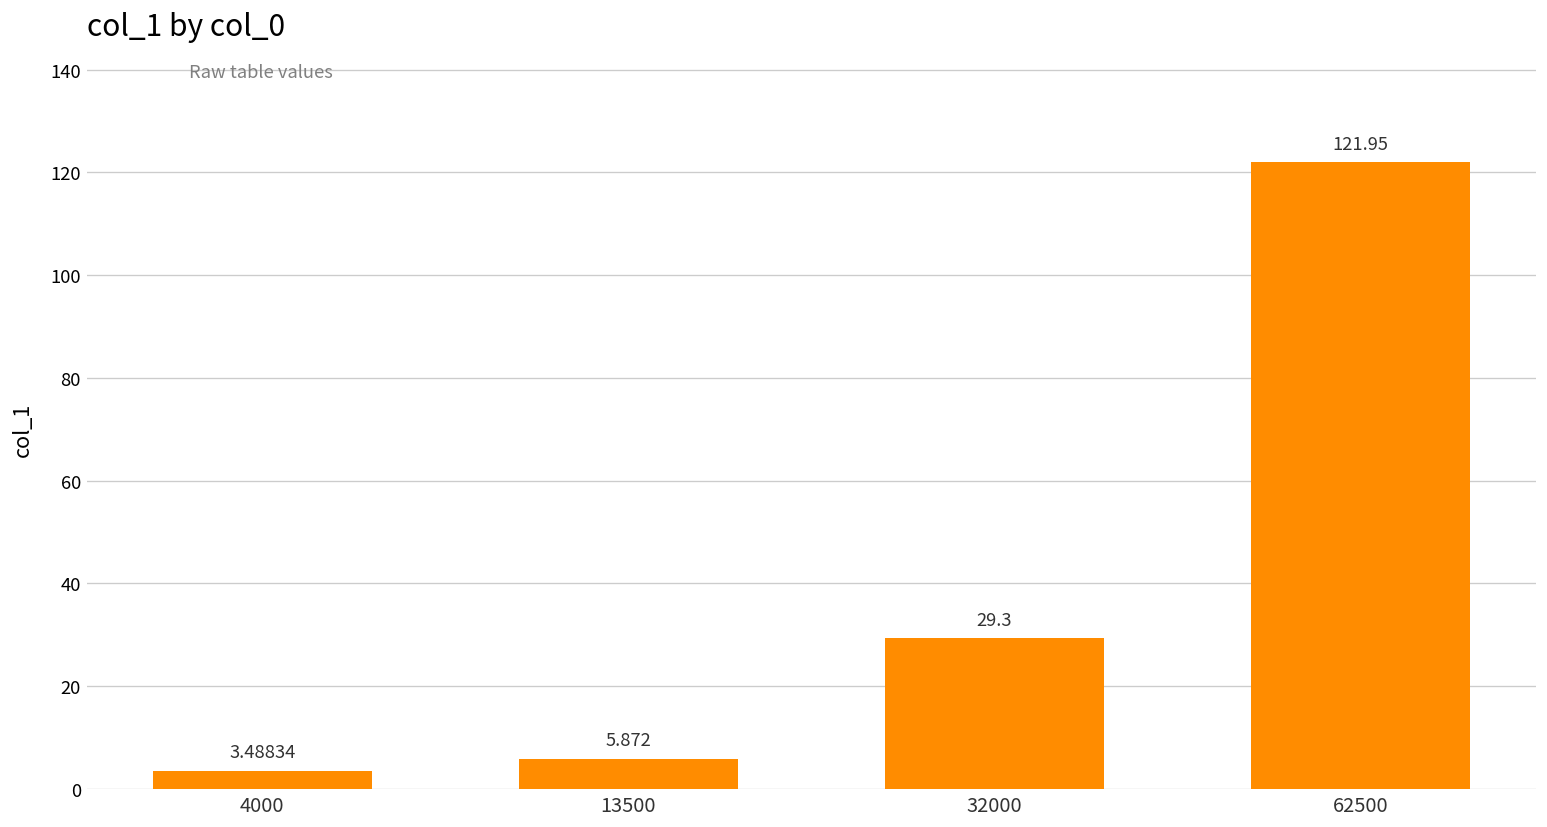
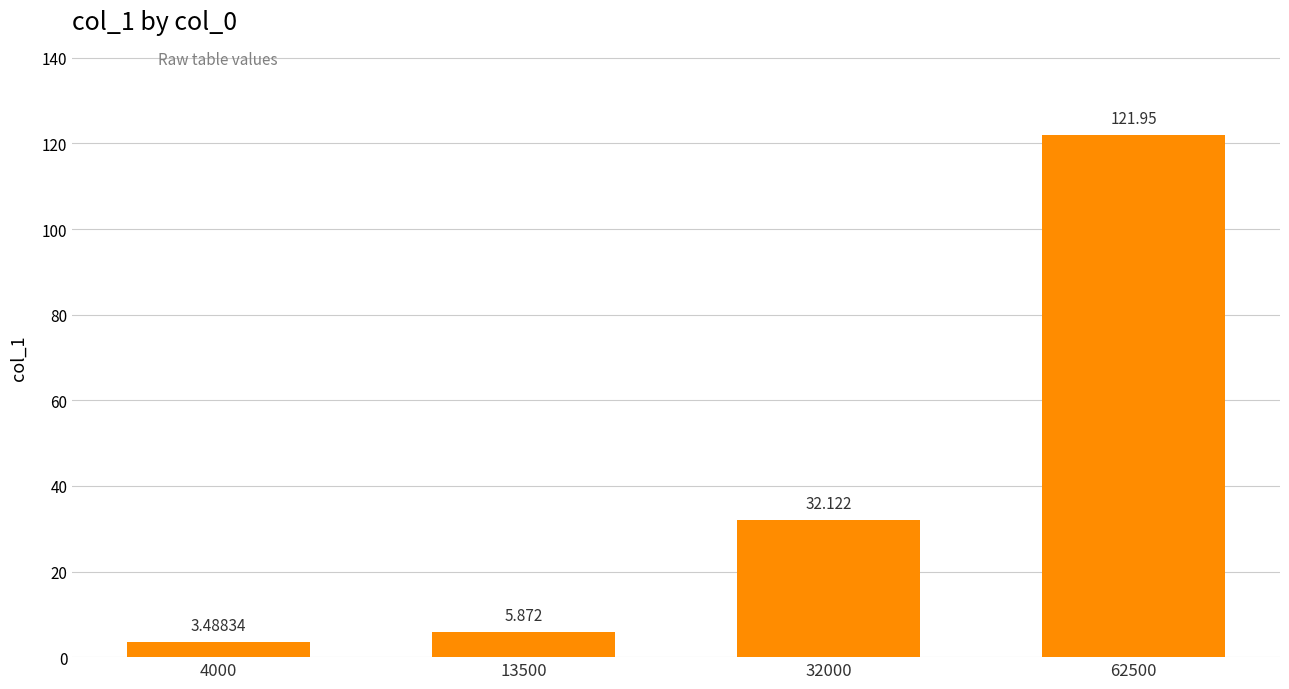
  {
    "4000": 3.48834,
    "13500": 5.872,
-   "32000": 29.3,
+   "32000": 32.122,
    "62500": 121.95
  }
